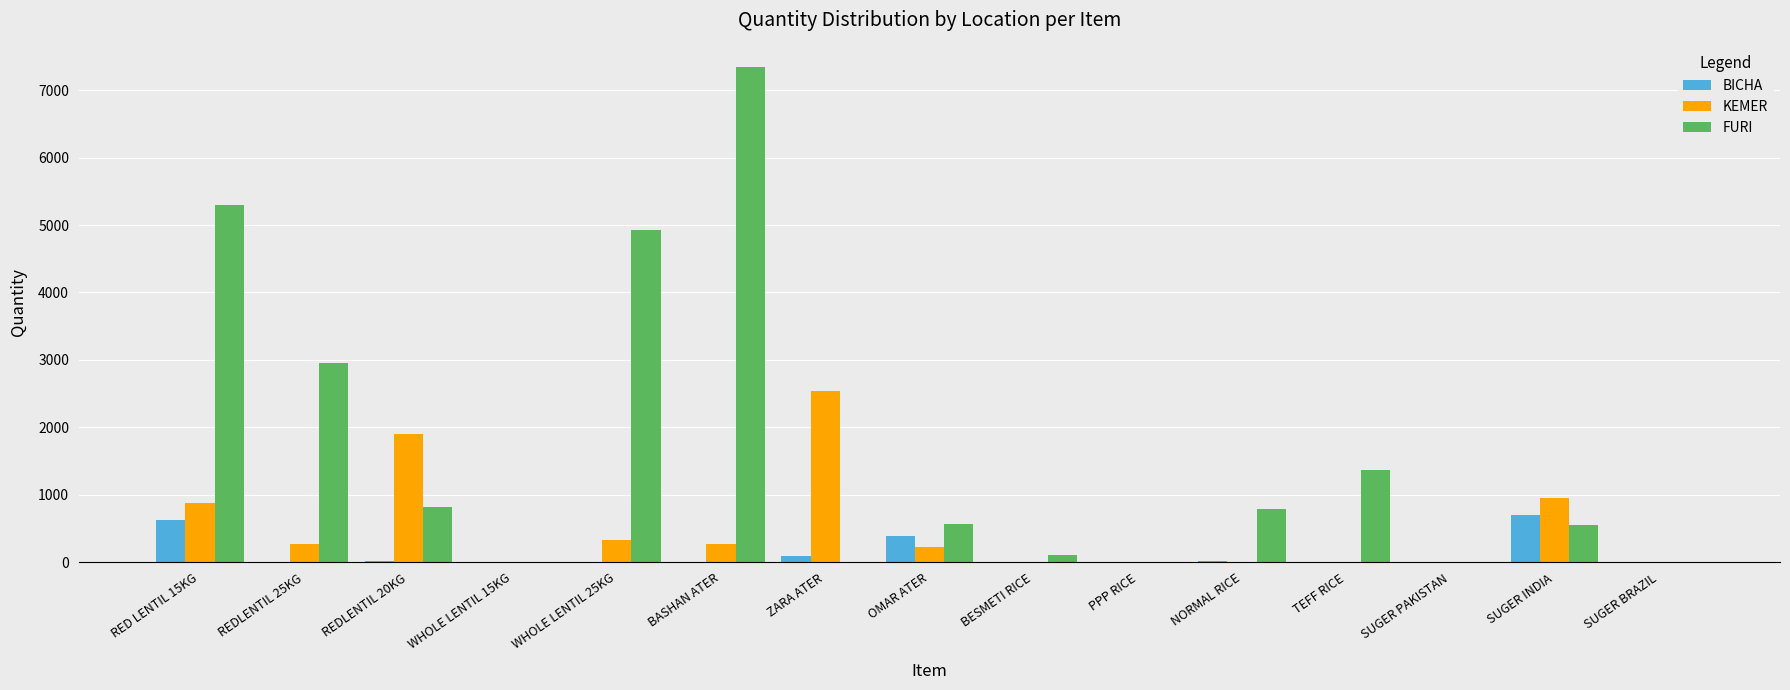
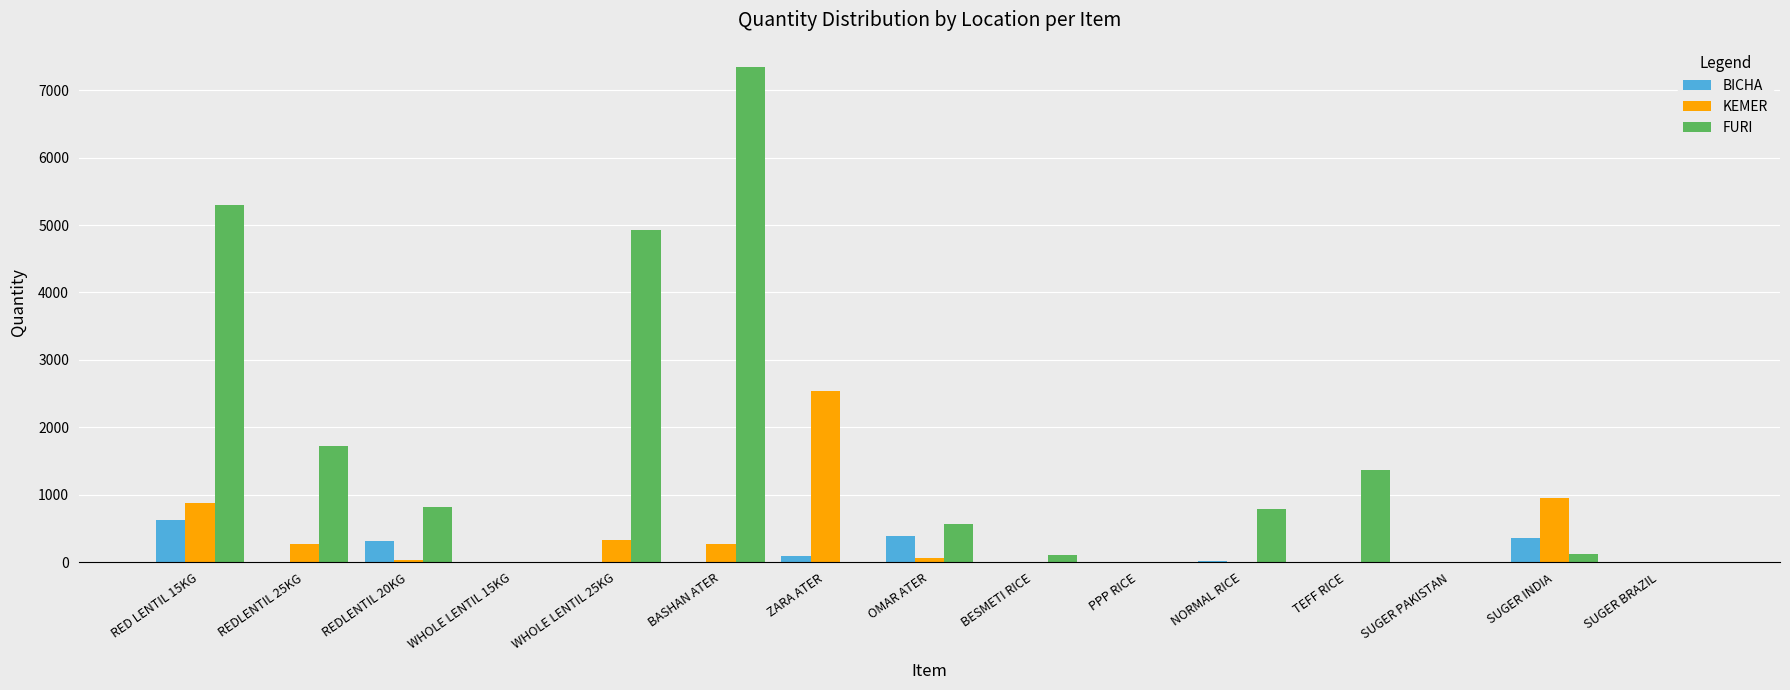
  {
    "BICHA": {
      "RED LENTIL 15KG": 600,
      "REDLENTIL 25KG": 0,
-     "REDLENTIL 20KG": 0,
+     "REDLENTIL 20KG": 300,
      "WHOLE LENTIL 15KG": 0,
      "WHOLE LENTIL 25KG": 0,
      "BASHAN ATER": 0,
      "ZARA ATER": 100,
      "OMAR ATER": 400,
      "BESMETI RICE": 0,
      "PPP RICE": 0,
      "TEFF RICE": 0,
      "SUGER PAKISTAN": 0,
-     "SUGER INDIA": 700,
+     "SUGER INDIA": 400,
      "SUGER BRAZIL": 0
    },
    "KEMER": {
      "RED LENTIL 15KG": 900,
      "REDLENTIL 25KG": 300,
-     "REDLENTIL 20KG": 1900,
+     "REDLENTIL 20KG": 0,
      "WHOLE LENTIL 15KG": 0,
      "WHOLE LENTIL 25KG": 300,
      "BASHAN ATER": 300,
      "ZARA ATER": 2500,
-     "OMAR ATER": 200,
+     "OMAR ATER": 100,
      "BESMETI RICE": 0,
      "PPP RICE": 0,
      "NORMAL RICE": 0,
      "TEFF RICE": 0,
      "SUGER PAKISTAN": 0,
      "SUGER INDIA": 1000,
      "SUGER BRAZIL": 0
    },
    "FURI": {
      "RED LENTIL 15KG": 5300,
-     "REDLENTIL 25KG": 3000,
+     "REDLENTIL 25KG": 1700,
      "REDLENTIL 20KG": 800,
      "WHOLE LENTIL 15KG": 0,
      "WHOLE LENTIL 25KG": 4900,
      "BASHAN ATER": 7300,
      "ZARA ATER": 0,
      "OMAR ATER": 600,
      "BESMETI RICE": 100,
      "PPP RICE": 0,
      "NORMAL RICE": 800,
      "TEFF RICE": 1400,
      "SUGER PAKISTAN": 0,
-     "SUGER INDIA": 600,
+     "SUGER INDIA": 100,
      "SUGER BRAZIL": 0
    }
  }
